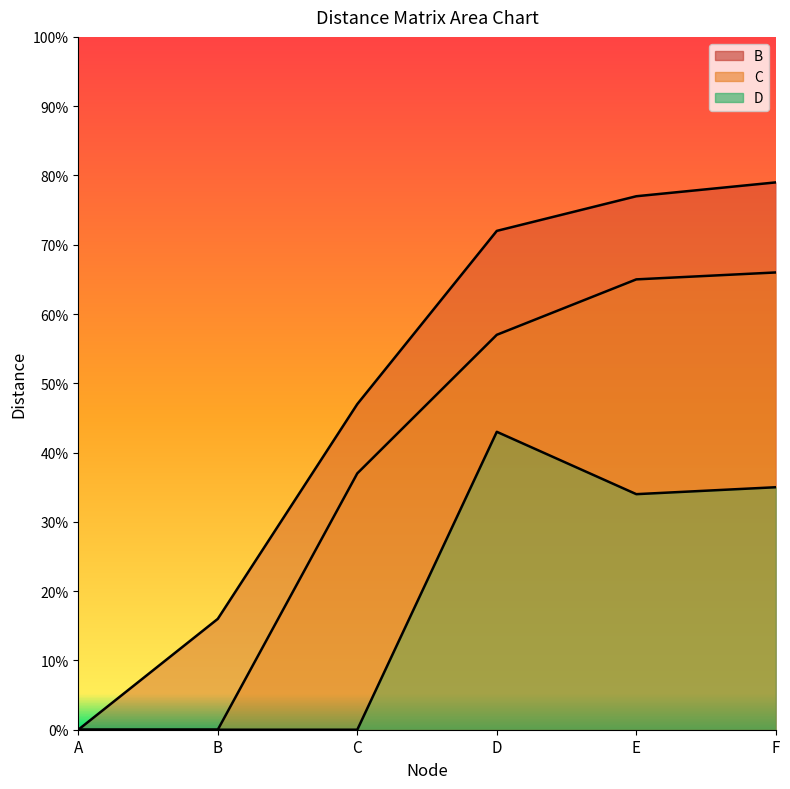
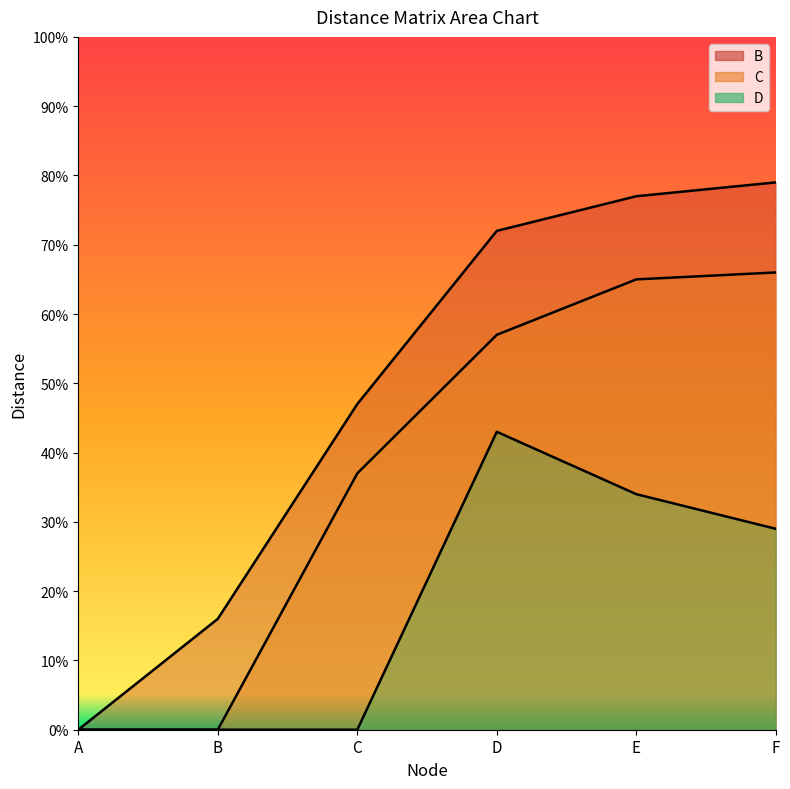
  {
    "D": {
      "C": "0%",
      "D": "43%",
      "E": "34%",
-     "F": "35%"
+     "F": "29%"
    }
  }
